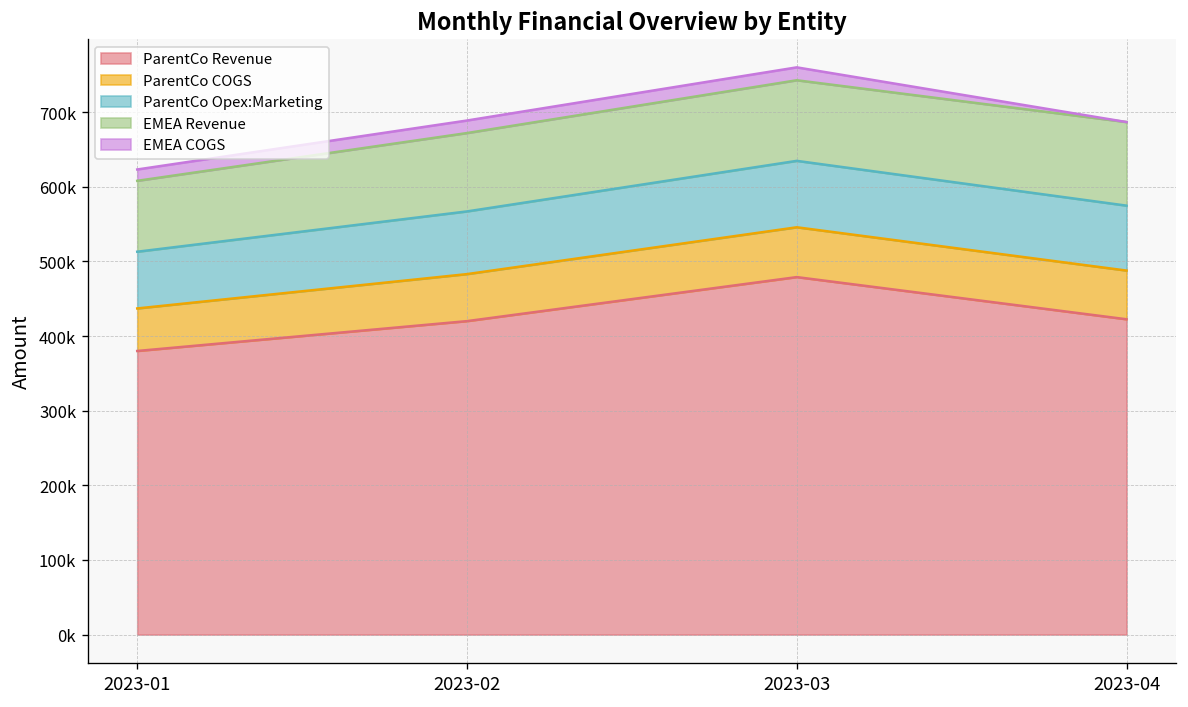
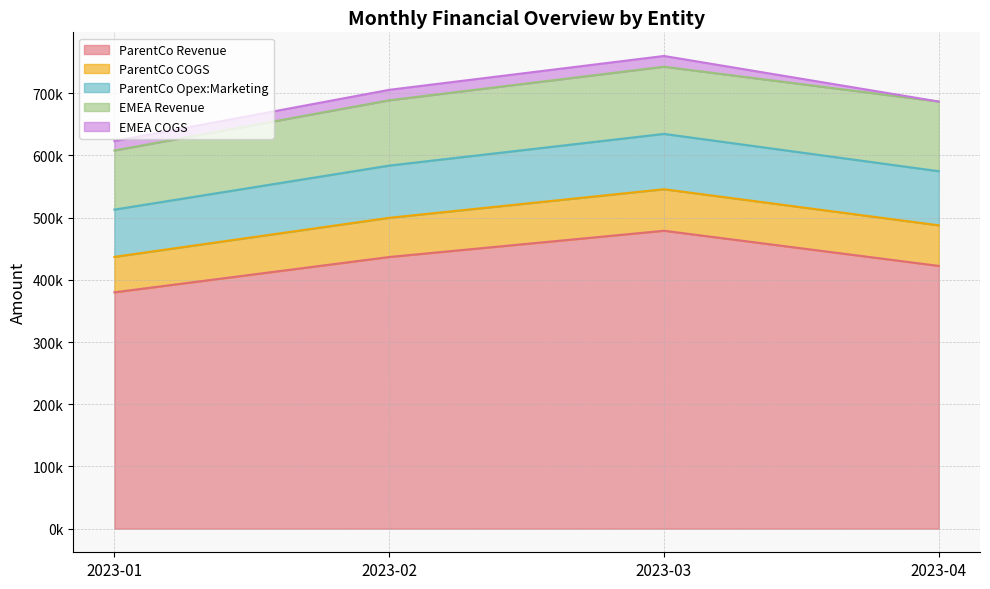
  {
    "ParentCo Revenue": {
      "2023-01": 380000,
-     "2023-02": 420000,
+     "2023-02": 440000,
      "2023-03": 480000,
      "2023-04": 420000
    },
    "ParentCo COGS": {
      "2023-01": 60000,
      "2023-02": 60000,
      "2023-03": 70000,
      "2023-04": 70000
    },
    "ParentCo Opex:Marketing": {
      "2023-01": 80000,
      "2023-02": 80000,
      "2023-03": 90000,
      "2023-04": 90000
    },
    "EMEA Revenue": {
      "2023-01": 100000,
      "2023-02": 110000,
      "2023-03": 110000
    },
    "EMEA COGS": {
      "2023-01": 20000,
      "2023-02": 20000,
      "2023-03": 20000
    }
  }
